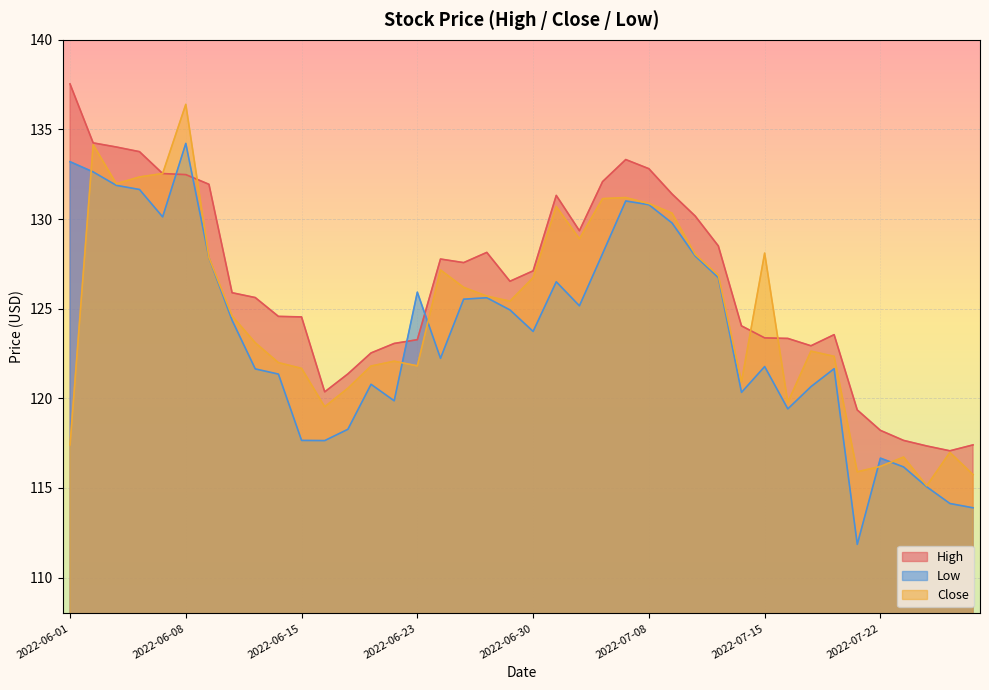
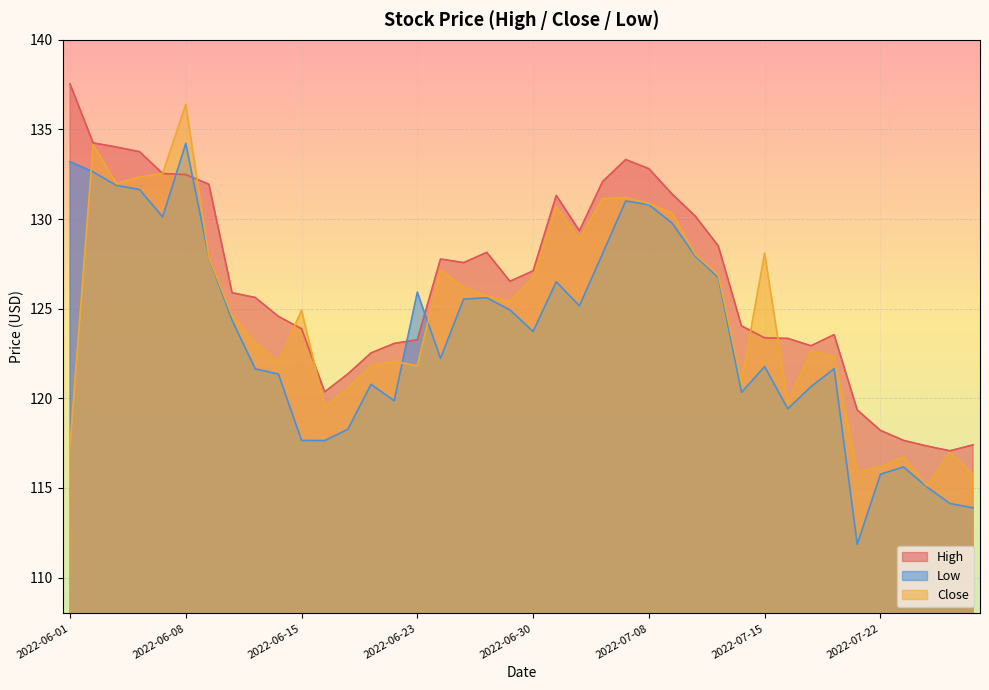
  {
    "High": {
      "2022-06-01": 137.5,
      "2022-06-08": 132.5,
-     "2022-06-15": 124.5,
+     "2022-06-15": 123.9,
      "2022-06-23": 123.3,
      "2022-06-30": 127.1,
      "2022-07-08": 132.8,
      "2022-07-15": 123.4,
      "2022-07-22": 118.2
    },
    "Low": {
      "2022-06-01": 133.2,
      "2022-06-08": 134.2,
      "2022-06-15": 117.7,
      "2022-06-23": 125.9,
      "2022-06-30": 123.7,
      "2022-07-15": 121.8,
-     "2022-07-22": 116.7
+     "2022-07-22": 115.8
    },
    "Close": {
      "2022-06-01": 117.4,
      "2022-06-08": 136.4,
-     "2022-06-15": 121.7,
+     "2022-06-15": 124.9,
      "2022-06-23": 121.8,
      "2022-06-30": 126.7,
      "2022-07-15": 128.1,
      "2022-07-22": 116.2
    }
  }
